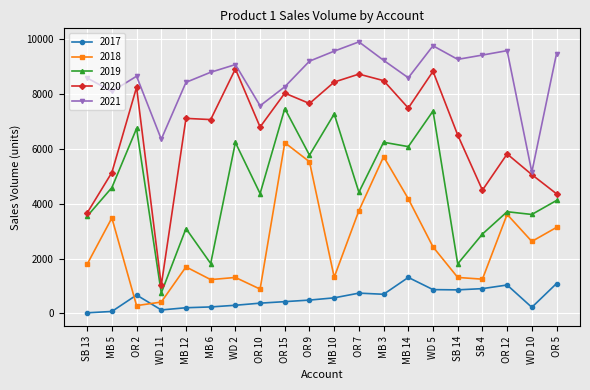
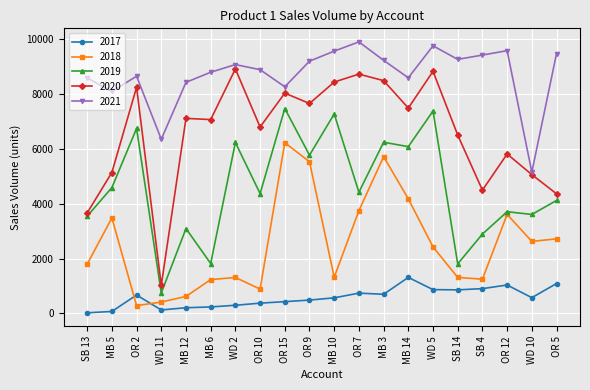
  {
    "2017": {
      "SB 13": 0,
      "MB 5": 100,
      "OR 2": 700,
      "WD 11": 100,
      "MB 12": 200,
      "MB 6": 200,
      "WD 2": 300,
      "OR 10": 400,
      "OR 15": 400,
      "OR 9": 500,
      "MB 10": 600,
      "OR 7": 700,
      "MB 3": 700,
      "MB 14": 1300,
      "WD 5": 900,
      "SB 14": 900,
      "SB 4": 900,
      "OR 12": 1000,
-     "WD 10": 200,
+     "WD 10": 600,
      "OR 5": 1100
    },
    "2018": {
      "SB 13": 1800,
      "MB 5": 3500,
      "OR 2": 300,
      "WD 11": 400,
-     "MB 12": 1700,
+     "MB 12": 600,
      "MB 6": 1200,
      "WD 2": 1300,
      "OR 10": 900,
      "OR 15": 6200,
      "OR 9": 5500,
      "MB 10": 1300,
      "OR 7": 3800,
      "MB 3": 5700,
      "MB 14": 4200,
      "WD 5": 2400,
      "SB 14": 1300,
      "SB 4": 1300,
      "OR 12": 3600,
      "WD 10": 2600,
-     "OR 5": 3100
+     "OR 5": 2700
    },
    "2019": {
      "SB 13": 3500,
      "MB 5": 4600,
      "OR 2": 6800,
      "WD 11": 700,
      "MB 12": 3100,
      "MB 6": 1800,
      "WD 2": 6200,
      "OR 10": 4400,
      "OR 15": 7500,
      "OR 9": 5800,
      "MB 10": 7300,
      "OR 7": 4400,
      "MB 3": 6200,
      "MB 14": 6100,
      "WD 5": 7400,
      "SB 14": 1800,
      "SB 4": 2900,
      "OR 12": 3700,
      "WD 10": 3600,
      "OR 5": 4100
    },
    "2020": {
      "SB 13": 3700,
      "MB 5": 5100,
      "OR 2": 8300,
      "WD 11": 1000,
      "MB 12": 7100,
      "MB 6": 7100,
      "WD 2": 8900,
      "OR 10": 6800,
      "OR 15": 8000,
      "OR 9": 7700,
      "MB 10": 8400,
      "OR 7": 8700,
      "MB 3": 8500,
      "MB 14": 7500,
      "WD 5": 8800,
      "SB 14": 6500,
      "SB 4": 4500,
      "OR 12": 5800,
      "OR 5": 4400
    },
    "2021": {
      "OR 2": 8700,
      "WD 11": 6400,
      "MB 12": 8400,
      "MB 6": 8800,
      "WD 2": 9100,
-     "OR 10": 7600,
+     "OR 10": 8900,
      "OR 15": 8300,
      "OR 9": 9200,
      "MB 10": 9600,
      "OR 7": 9900,
      "MB 3": 9200,
      "MB 14": 8600,
      "WD 5": 9800,
      "SB 14": 9300,
      "SB 4": 9400,
      "OR 12": 9600,
      "OR 5": 9500
    }
  }
